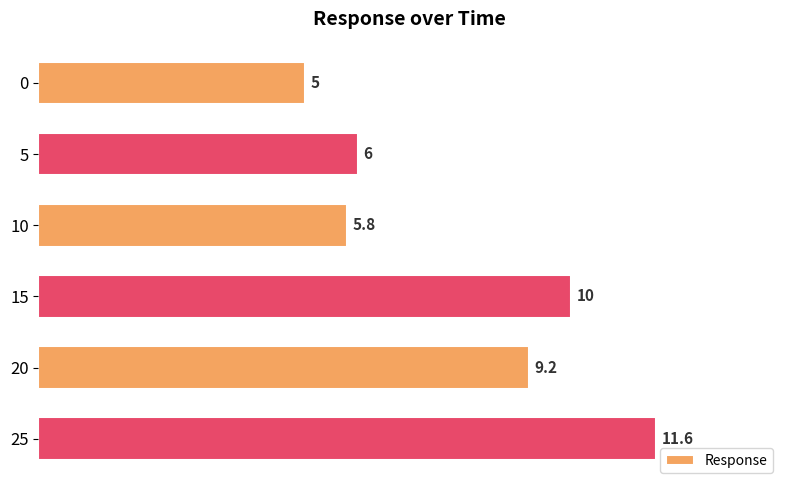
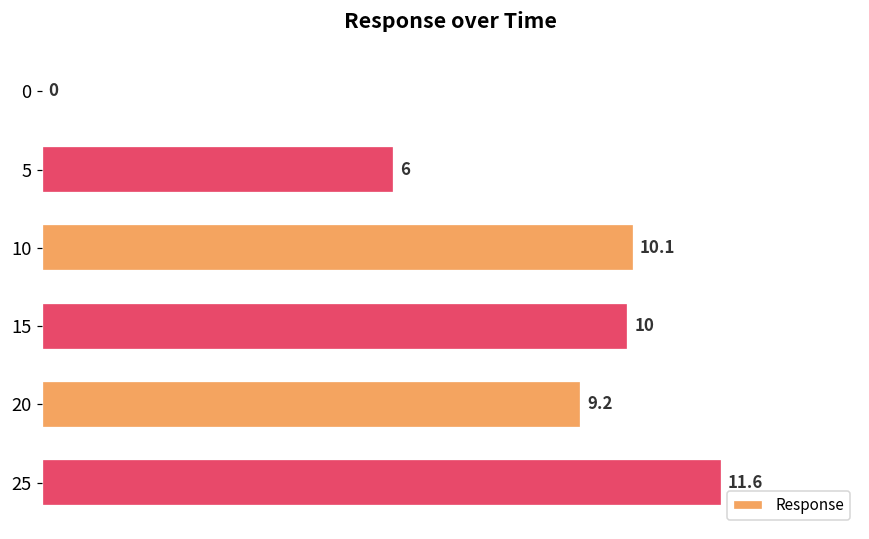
  {
-   "0": 5,
+   "0": 0,
    "5": 6,
-   "10": 5.8,
+   "10": 10.1,
    "15": 10,
    "20": 9.2,
    "25": 11.6
  }
